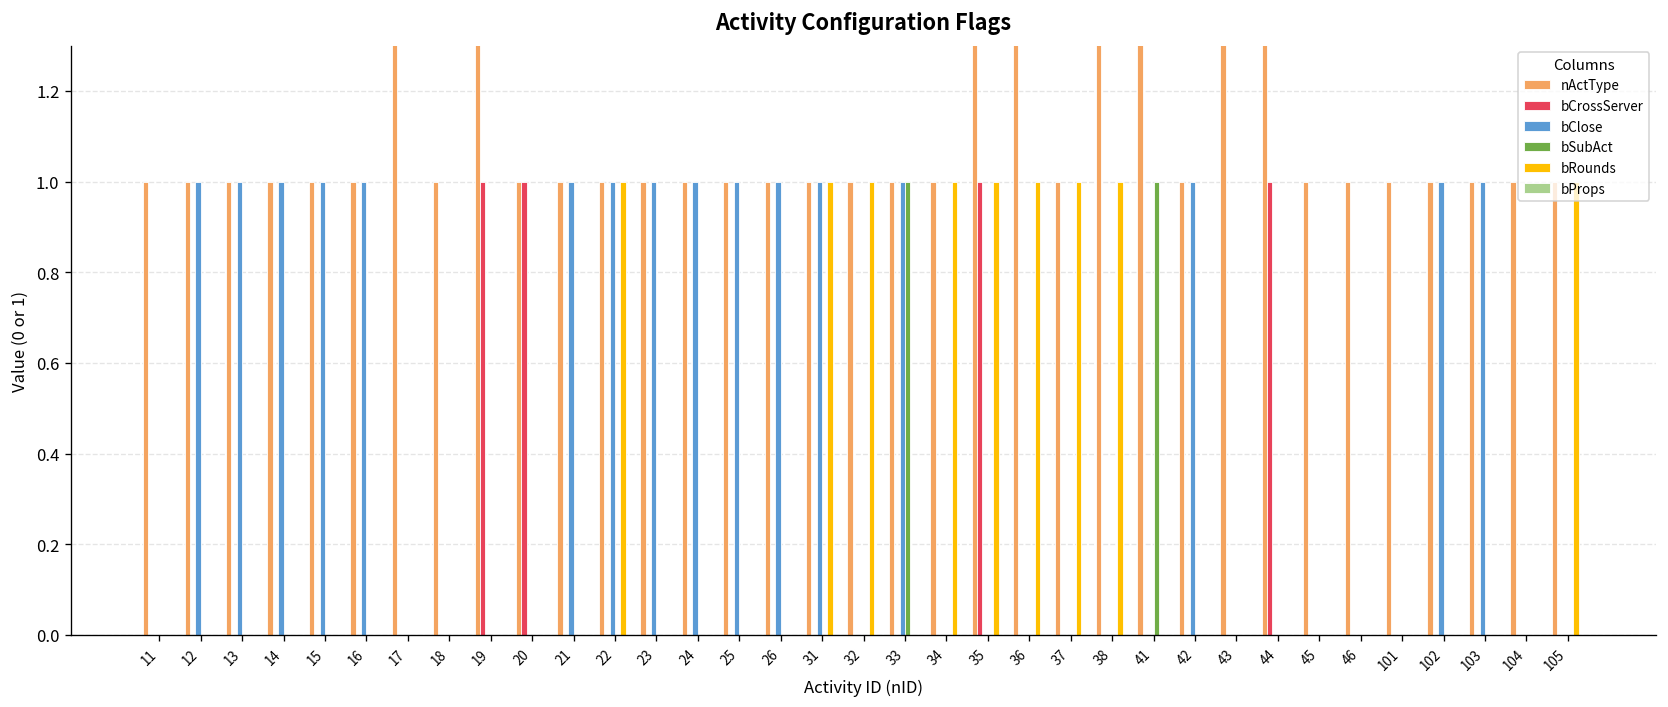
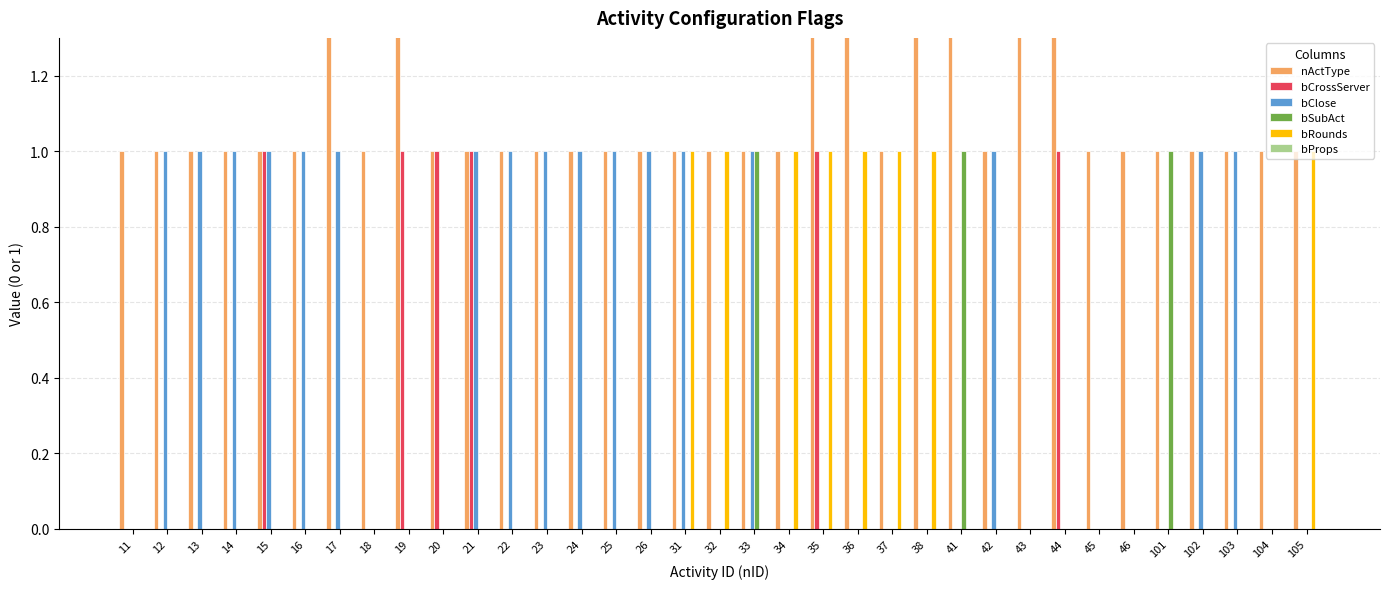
  {
    "nActType": {
      "11": 1,
      "12": 1,
      "13": 1,
      "14": 1,
      "15": 1,
      "16": 1,
      "18": 1,
      "20": 1,
      "21": 1,
      "22": 1,
      "23": 1,
      "24": 1,
      "25": 1,
      "26": 1,
      "31": 1,
      "32": 1,
      "33": 1,
      "34": 1,
      "37": 1,
      "42": 1,
      "45": 1,
      "46": 1,
      "101": 1,
      "102": 1,
      "103": 1,
      "104": 1
    },
    "bCrossServer": {
      "11": 0,
      "12": 0,
      "13": 0,
      "14": 0,
-     "15": 0,
+     "15": 1,
      "16": 0,
      "17": 0,
      "18": 0,
      "19": 1,
      "20": 1,
-     "21": 0,
+     "21": 1,
      "22": 0,
      "23": 0,
      "24": 0,
      "25": 0,
      "26": 0,
      "31": 0,
      "32": 0,
      "33": 0,
      "34": 0,
      "35": 1,
      "36": 0,
      "37": 0,
      "38": 0,
      "41": 0,
      "42": 0,
      "43": 0,
      "44": 1,
      "45": 0,
      "46": 0,
      "101": 0,
      "102": 0,
      "103": 0,
      "104": 0,
      "105": 0
    },
    "bClose": {
      "11": 0,
      "12": 1,
      "13": 1,
      "14": 1,
      "15": 1,
      "16": 1,
-     "17": 0,
+     "17": 1,
      "18": 0,
      "19": 0,
      "20": 0,
      "21": 1,
      "22": 1,
      "23": 1,
      "24": 1,
      "25": 1,
      "26": 1,
      "31": 1,
      "32": 0,
      "33": 1,
      "34": 0,
      "35": 0,
      "36": 0,
      "37": 0,
      "38": 0,
      "41": 0,
      "42": 1,
      "43": 0,
      "44": 0,
      "45": 0,
      "46": 0,
      "101": 0,
      "102": 1,
      "103": 1,
      "104": 0,
      "105": 0
    },
    "bSubAct": {
      "11": 0,
      "12": 0,
      "13": 0,
      "14": 0,
      "15": 0,
      "16": 0,
      "17": 0,
      "18": 0,
      "19": 0,
      "20": 0,
      "21": 0,
      "22": 0,
      "23": 0,
      "24": 0,
      "25": 0,
      "26": 0,
      "31": 0,
      "32": 0,
      "33": 1,
      "34": 0,
      "35": 0,
      "36": 0,
      "37": 0,
      "38": 0,
      "41": 1,
      "42": 0,
      "43": 0,
      "44": 0,
      "45": 0,
      "46": 0,
-     "101": 0,
+     "101": 1,
      "102": 0,
      "103": 0,
      "104": 0,
      "105": 0
    },
    "bRounds": {
      "11": 0,
      "12": 0,
      "13": 0,
      "14": 0,
      "15": 0,
      "16": 0,
      "17": 0,
      "18": 0,
      "19": 0,
      "20": 0,
      "21": 0,
-     "22": 1,
+     "22": 0,
      "23": 0,
      "24": 0,
      "25": 0,
      "26": 0,
      "31": 1,
      "32": 1,
      "33": 0,
      "34": 1,
      "35": 1,
      "36": 1,
      "37": 1,
      "38": 1,
      "41": 0,
      "42": 0,
      "43": 0,
      "44": 0,
      "45": 0,
      "46": 0,
      "101": 0,
      "102": 0,
      "103": 0,
      "104": 0
    },
    "bProps": {
      "11": 0,
      "12": 0,
      "13": 0,
      "14": 0,
      "15": 0,
      "16": 0,
      "17": 0,
      "18": 0,
      "19": 0,
      "20": 0,
      "21": 0,
      "22": 0,
      "23": 0,
      "24": 0,
      "25": 0,
      "26": 0,
      "31": 0,
      "32": 0,
      "33": 0,
      "34": 0,
      "35": 0,
      "36": 0,
      "37": 0,
      "38": 0,
      "41": 0,
      "42": 0,
      "43": 0,
      "44": 0,
      "45": 0,
      "46": 0,
      "101": 0,
      "102": 0,
      "103": 0,
      "104": 0,
      "105": 0
    }
  }
